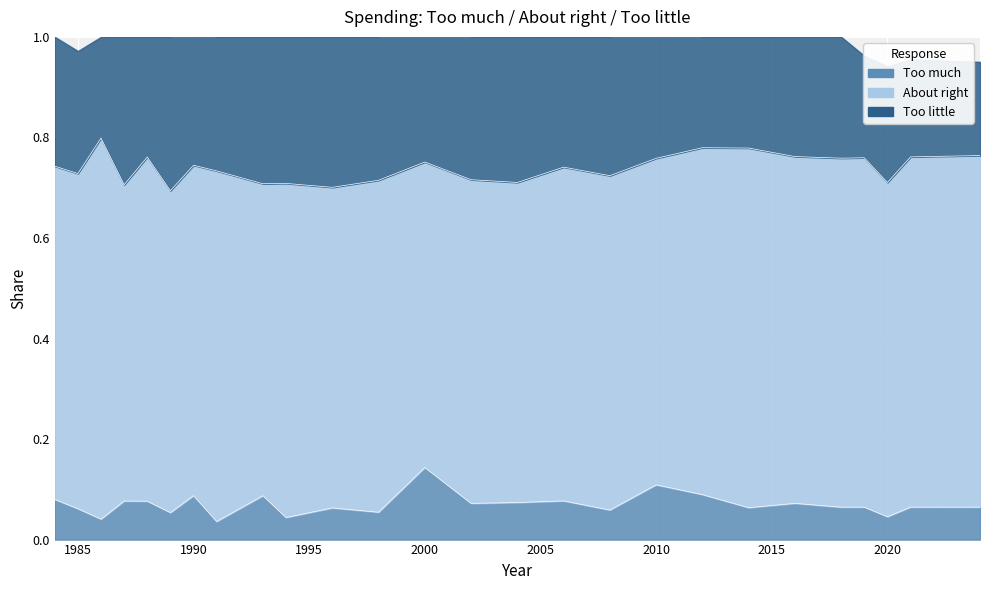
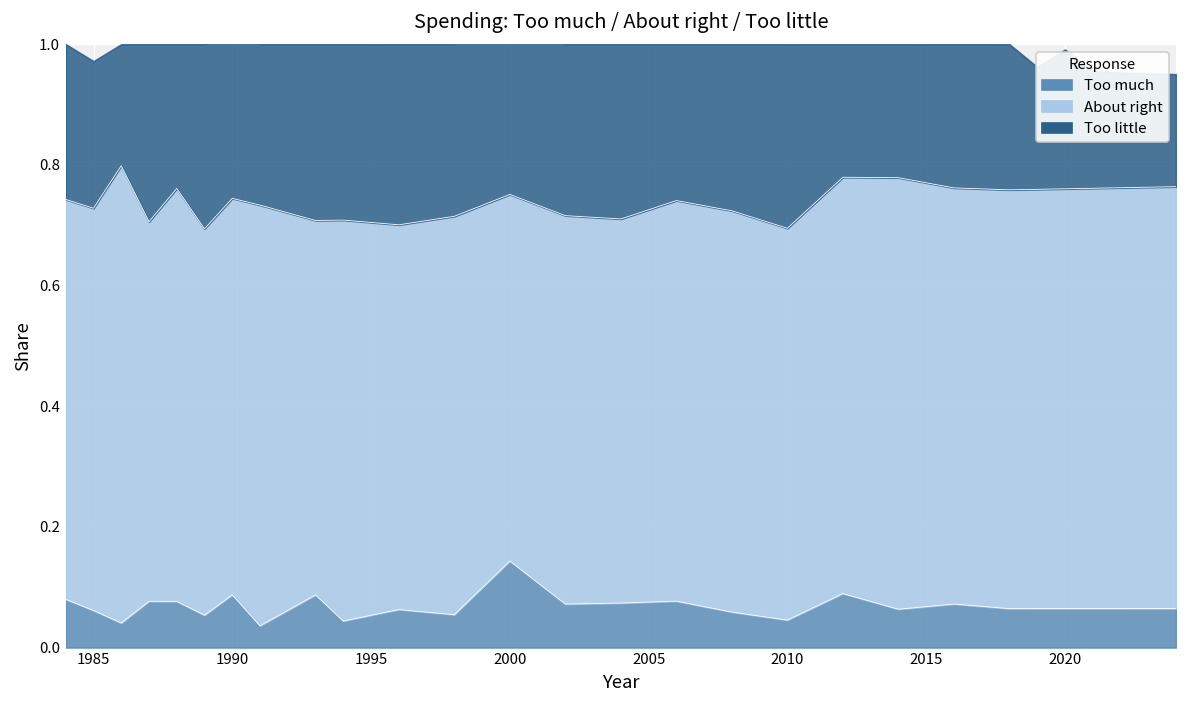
  {
    "Too much": {
      "1985": 0.06,
      "1990": 0.09,
      "2000": 0.14,
-     "2010": 0.11,
-     "2020": 0.05
+     "2010": 0.05,
+     "2020": 0.06
    },
    "About right": {
      "1985": 0.67,
      "1990": 0.66,
      "2000": 0.61,
      "2010": 0.65,
-     "2020": 0.66
+     "2020": 0.70
    },
    "Too little": {
      "1985": 0.24
    }
  }
